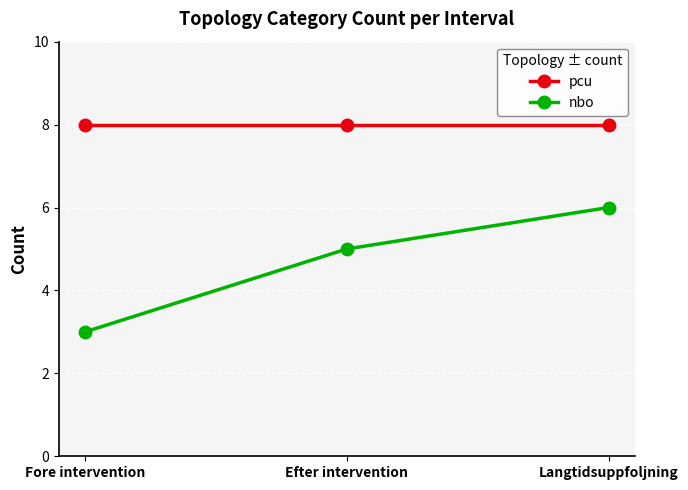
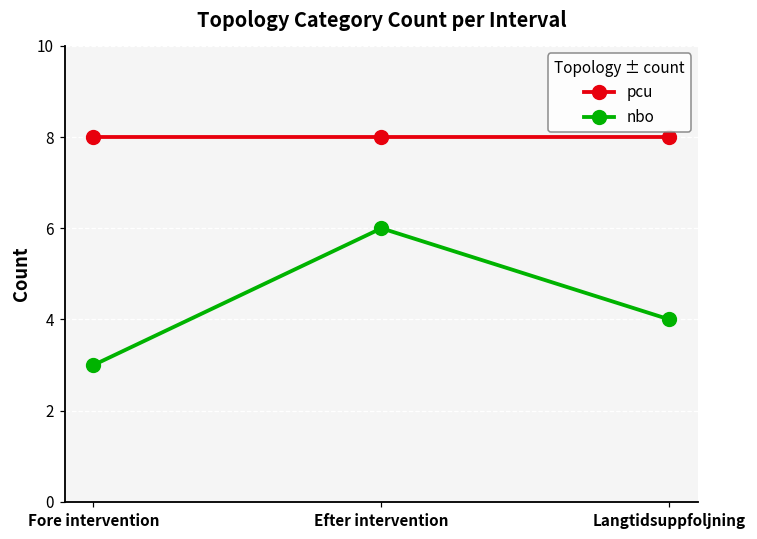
  {
    "pcu": {
      "Fore intervention": 8,
      "Efter intervention": 8,
      "Langtidsuppfoljning": 8
    },
    "nbo": {
      "Fore intervention": 3,
-     "Efter intervention": 5,
-     "Langtidsuppfoljning": 6
+     "Efter intervention": 6,
+     "Langtidsuppfoljning": 4
    }
  }
